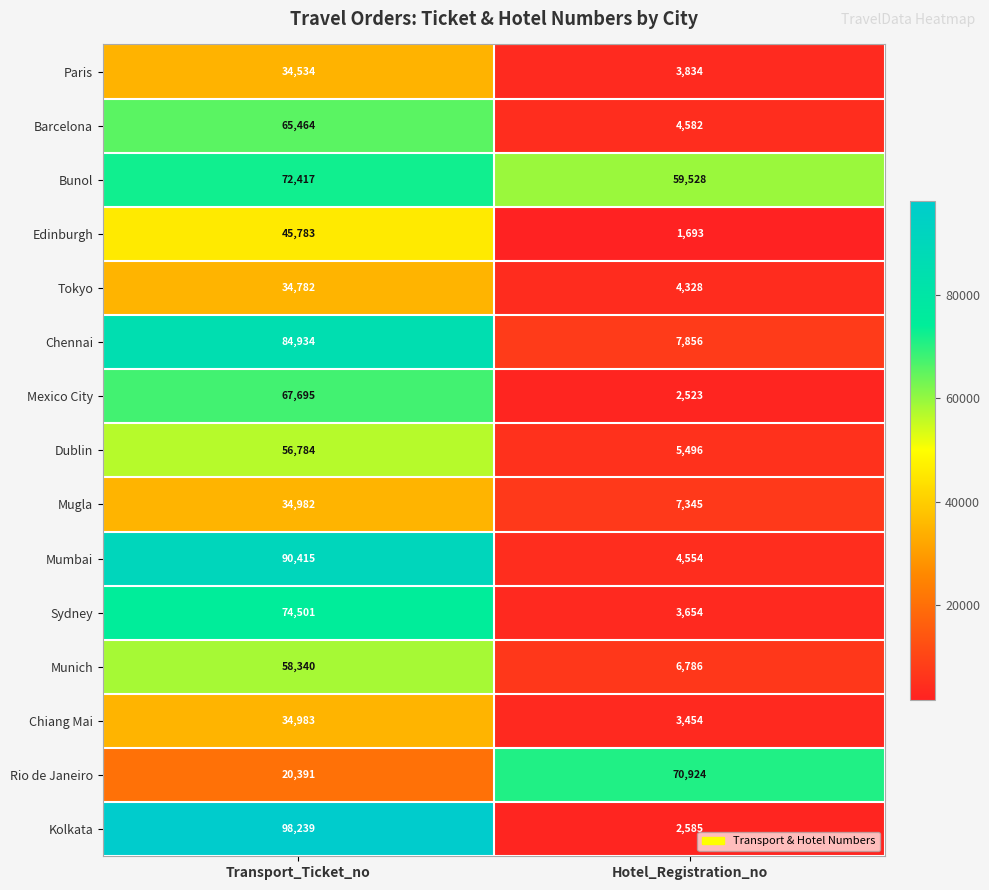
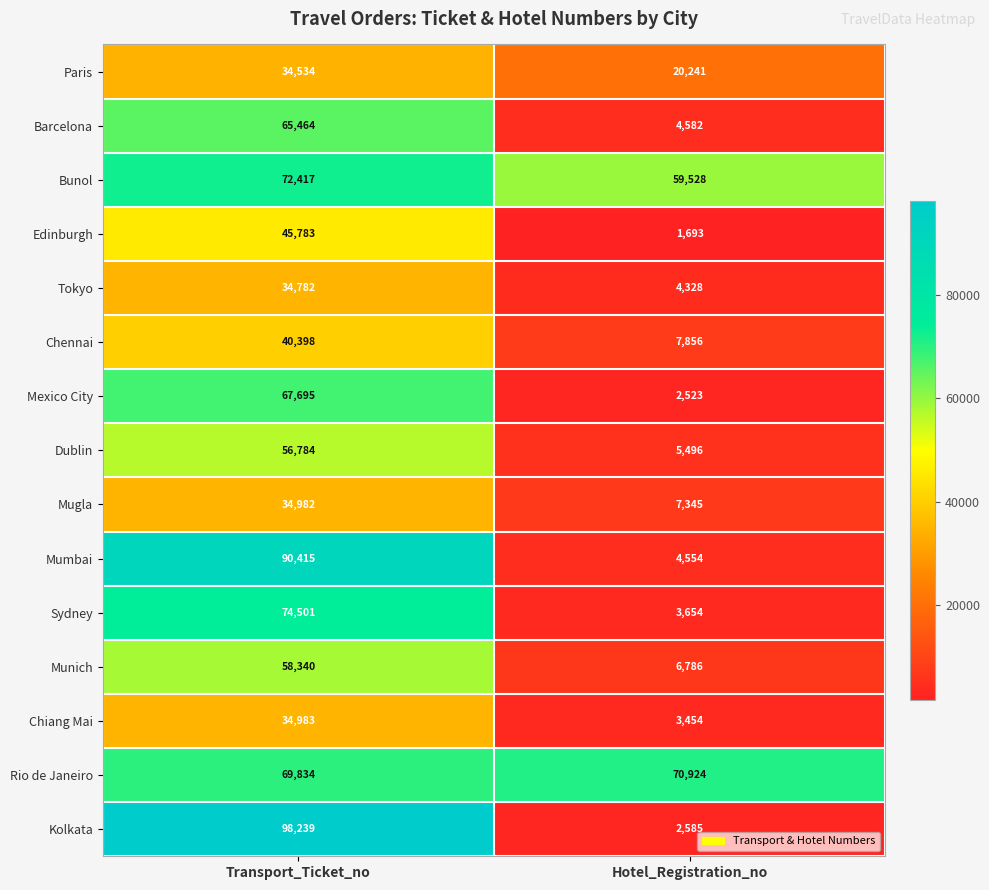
  {
    "Paris": {
      "Transport_Ticket_no": "34,534",
-     "Hotel_Registration_no": "3,834"
+     "Hotel_Registration_no": "20,241"
    },
    "Barcelona": {
      "Transport_Ticket_no": "65,464",
      "Hotel_Registration_no": "4,582"
    },
    "Bunol": {
      "Transport_Ticket_no": "72,417",
      "Hotel_Registration_no": "59,528"
    },
    "Edinburgh": {
      "Transport_Ticket_no": "45,783",
      "Hotel_Registration_no": "1,693"
    },
    "Tokyo": {
      "Transport_Ticket_no": "34,782",
      "Hotel_Registration_no": "4,328"
    },
    "Chennai": {
-     "Transport_Ticket_no": "84,934",
+     "Transport_Ticket_no": "40,398",
      "Hotel_Registration_no": "7,856"
    },
    "Mexico City": {
      "Transport_Ticket_no": "67,695",
      "Hotel_Registration_no": "2,523"
    },
    "Dublin": {
      "Transport_Ticket_no": "56,784",
      "Hotel_Registration_no": "5,496"
    },
    "Mugla": {
      "Transport_Ticket_no": "34,982",
      "Hotel_Registration_no": "7,345"
    },
    "Mumbai": {
      "Transport_Ticket_no": "90,415",
      "Hotel_Registration_no": "4,554"
    },
    "Sydney": {
      "Transport_Ticket_no": "74,501",
      "Hotel_Registration_no": "3,654"
    },
    "Munich": {
      "Transport_Ticket_no": "58,340",
      "Hotel_Registration_no": "6,786"
    },
    "Chiang Mai": {
      "Transport_Ticket_no": "34,983",
      "Hotel_Registration_no": "3,454"
    },
    "Rio de Janeiro": {
-     "Transport_Ticket_no": "20,391",
+     "Transport_Ticket_no": "69,834",
      "Hotel_Registration_no": "70,924"
    },
    "Kolkata": {
      "Transport_Ticket_no": "98,239"
    }
  }
